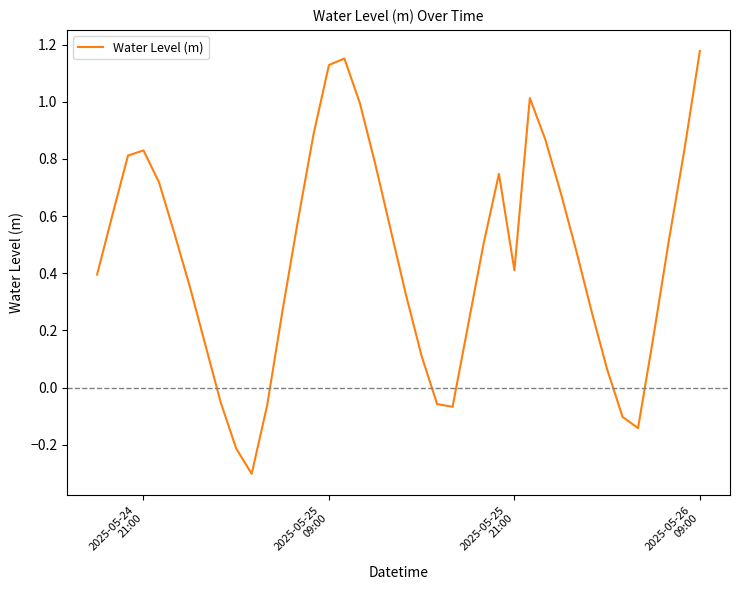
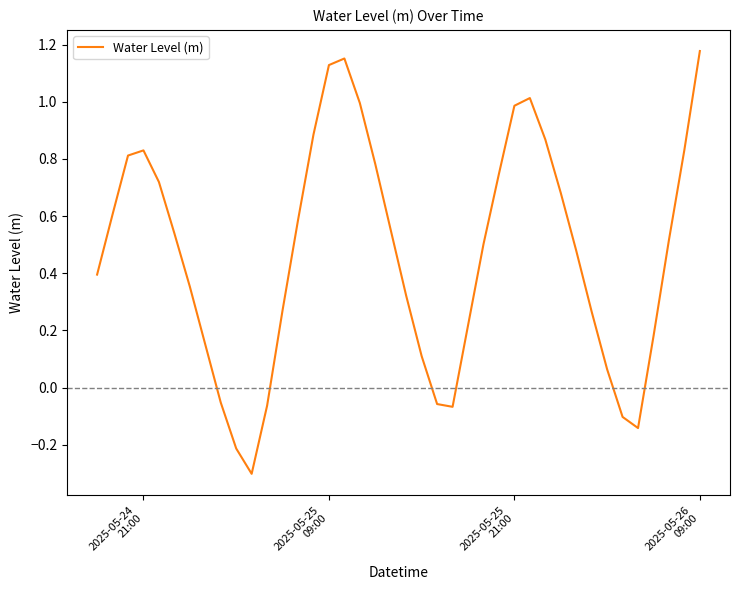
  {
    "2025-05-24 21:00": 0.83,
    "2025-05-25 09:00": 1.13,
-   "2025-05-25 21:00": 0.41,
+   "2025-05-25 21:00": 0.99,
    "2025-05-26 09:00": 1.18
  }
